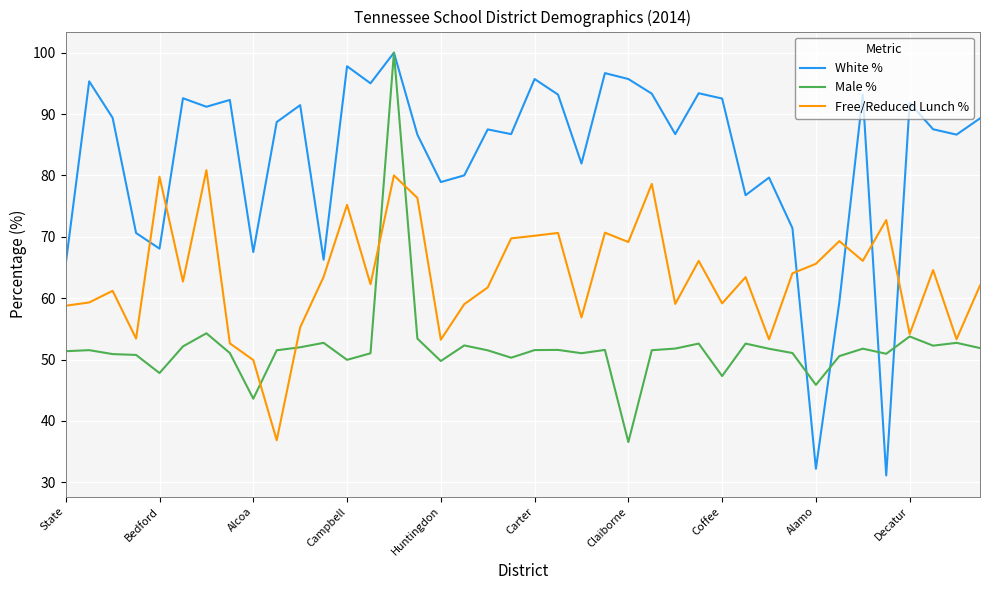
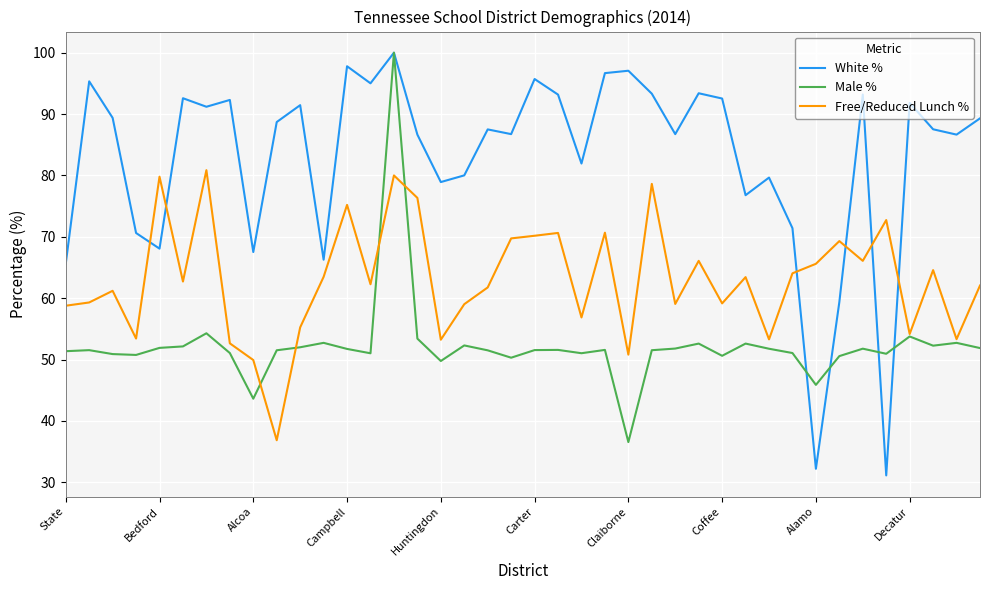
  {
    "White %": {
      "State": 66,
      "Bedford": 68,
      "Alcoa": 68,
      "Campbell": 98,
      "Huntingdon": 79,
      "Carter": 96,
-     "Claiborne": 96,
+     "Claiborne": 97,
      "Coffee": 93,
      "Alamo": 32
    },
    "Male %": {
      "State": 51,
-     "Bedford": 48,
+     "Bedford": 52,
      "Alcoa": 44,
-     "Campbell": 50,
+     "Campbell": 52,
      "Huntingdon": 50,
      "Carter": 52,
      "Claiborne": 37,
-     "Coffee": 47,
+     "Coffee": 51,
      "Alamo": 46
    },
    "Free/Reduced Lunch %": {
      "State": 59,
      "Bedford": 80,
      "Alcoa": 50,
      "Campbell": 75,
      "Huntingdon": 53,
      "Carter": 70,
-     "Claiborne": 69,
+     "Claiborne": 51,
      "Coffee": 59,
      "Alamo": 66
    }
  }
